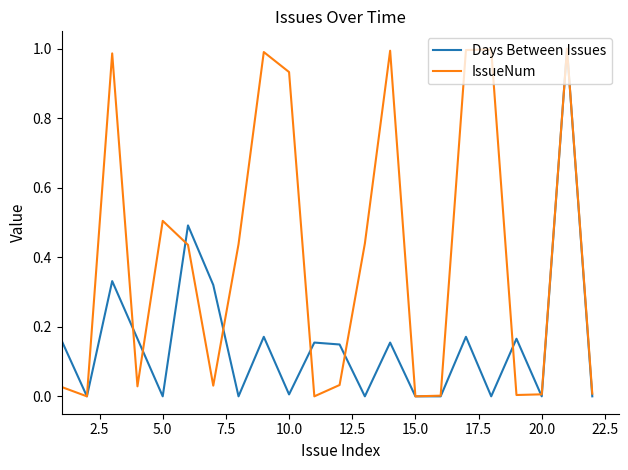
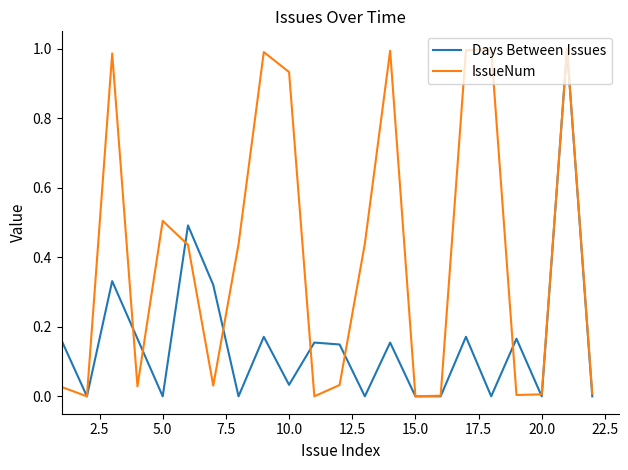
  {
    "Days Between Issues": {
      "5.0": 0.00,
-     "10.0": 0.01
+     "10.0": 0.03
    },
    "IssueNum": {
      "5.0": 0.50,
      "10.0": 0.93
    }
  }
